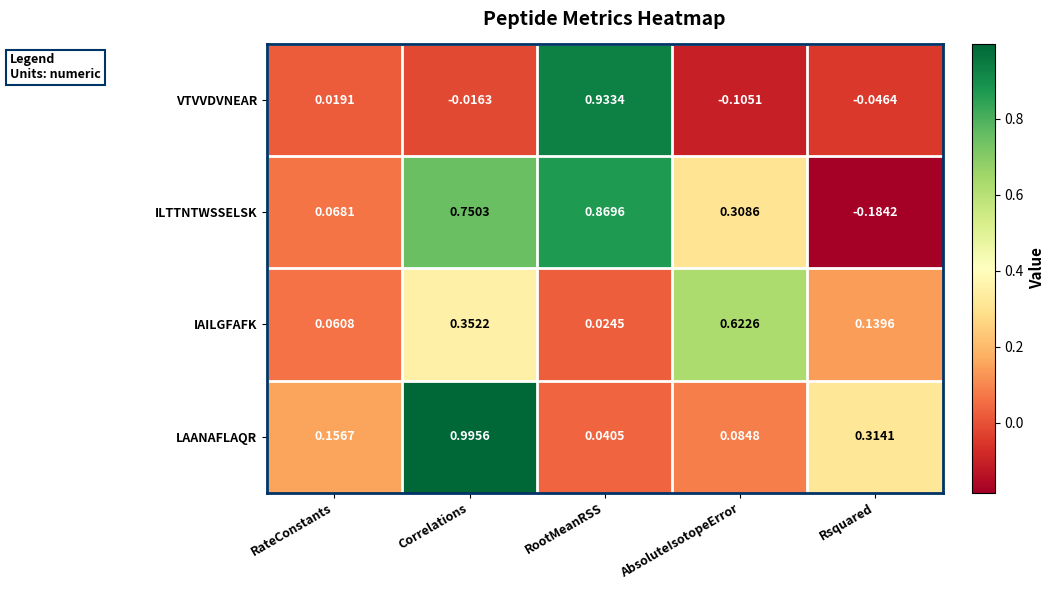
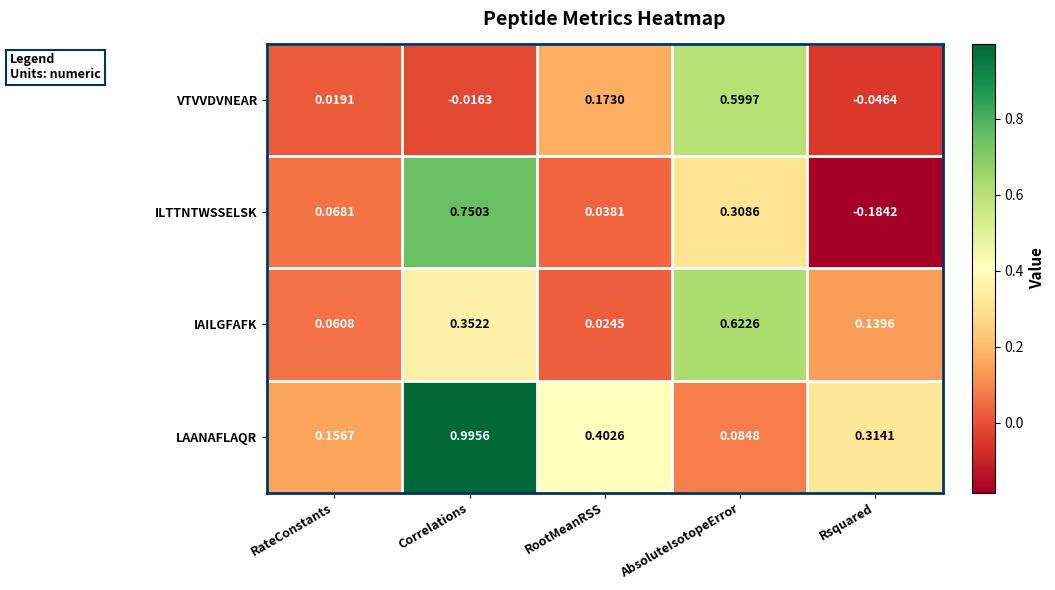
  {
    "VTVVDVNEAR": {
      "RateConstants": 0.0191,
      "Correlations": -0.0163,
-     "RootMeanRSS": 0.9334,
-     "AbsoluteIsotopeError": -0.1051,
+     "RootMeanRSS": 0.1730,
+     "AbsoluteIsotopeError": 0.5997,
      "Rsquared": -0.0464
    },
    "ILTTNTWSSELSK": {
      "RateConstants": 0.0681,
      "Correlations": 0.7503,
-     "RootMeanRSS": 0.8696,
+     "RootMeanRSS": 0.0381,
      "AbsoluteIsotopeError": 0.3086,
      "Rsquared": -0.1842
    },
    "IAILGFAFK": {
      "RateConstants": 0.0608,
      "Correlations": 0.3522,
      "RootMeanRSS": 0.0245,
      "AbsoluteIsotopeError": 0.6226,
      "Rsquared": 0.1396
    },
    "LAANAFLAQR": {
      "RateConstants": 0.1567,
      "Correlations": 0.9956,
-     "RootMeanRSS": 0.0405,
+     "RootMeanRSS": 0.4026,
      "AbsoluteIsotopeError": 0.0848,
      "Rsquared": 0.3141
    }
  }
